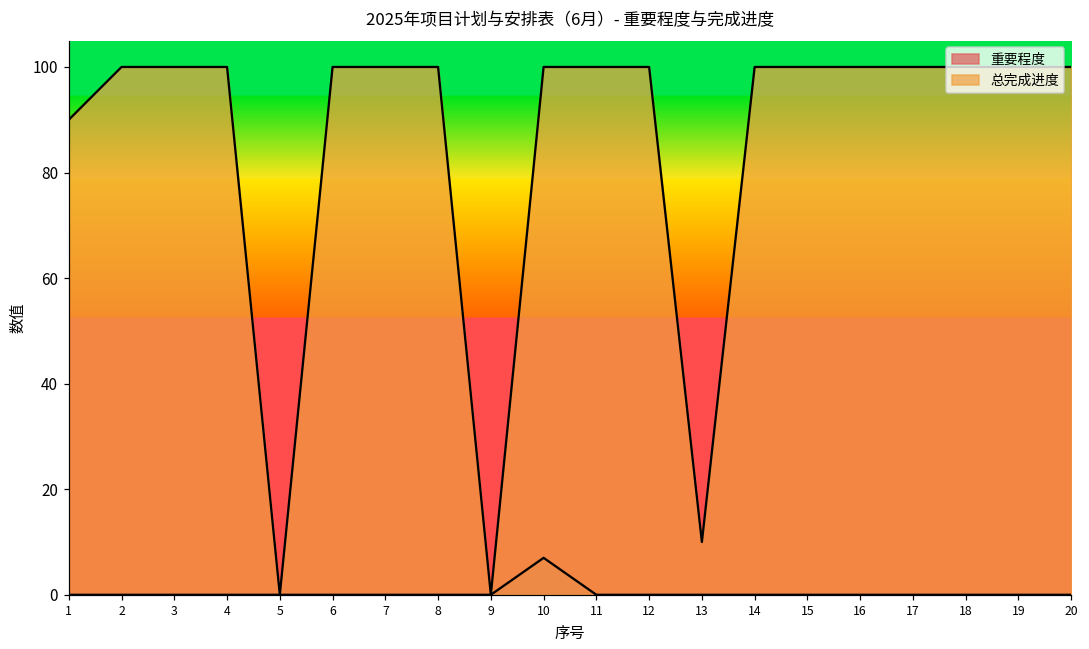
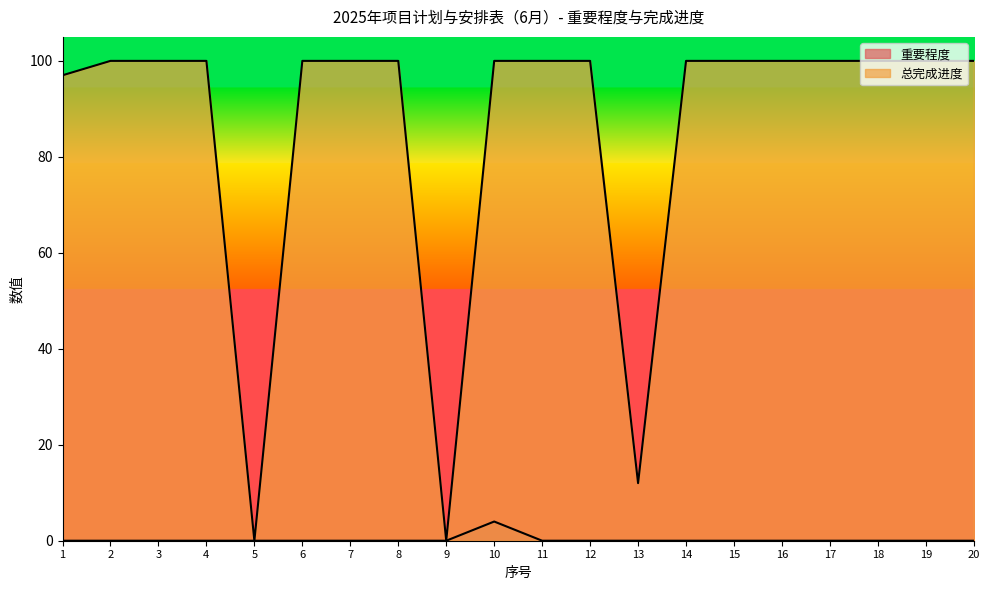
  {
    "重要程度": {
      "1": 0,
      "2": 0,
      "3": 0,
      "4": 0,
      "6": 0,
      "7": 0,
      "8": 0,
-     "10": 7,
+     "10": 4,
      "11": 0,
      "12": 0,
      "13": 0,
      "14": 0,
      "15": 0,
      "16": 0,
      "17": 0,
      "18": 0,
      "19": 0,
      "20": 0
    },
    "总完成进度": {
-     "1": 90,
+     "1": 97,
      "2": 100,
      "3": 100,
      "4": 100,
      "6": 100,
      "7": 100,
      "8": 100,
      "10": 100,
      "11": 100,
      "12": 100,
-     "13": 10,
+     "13": 12,
      "14": 100,
      "15": 100,
      "16": 100,
      "17": 100,
      "20": 100
    }
  }
